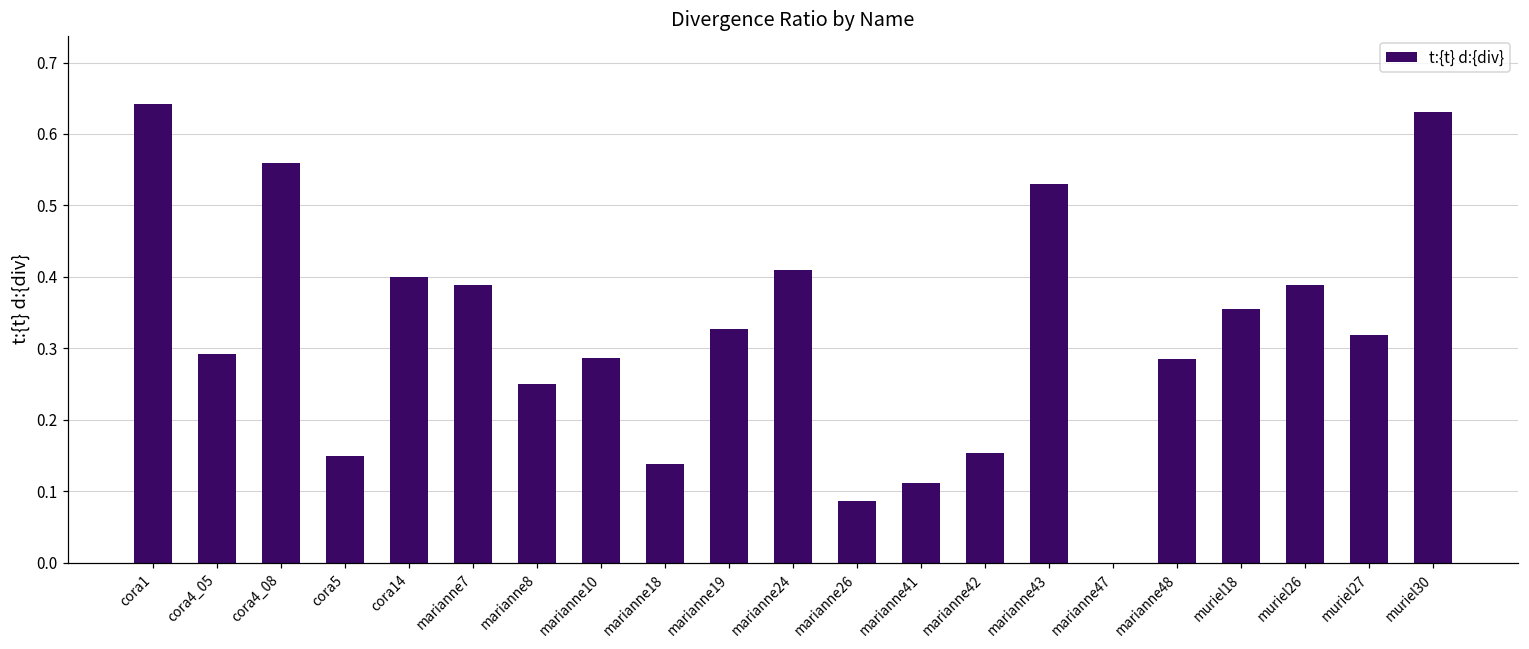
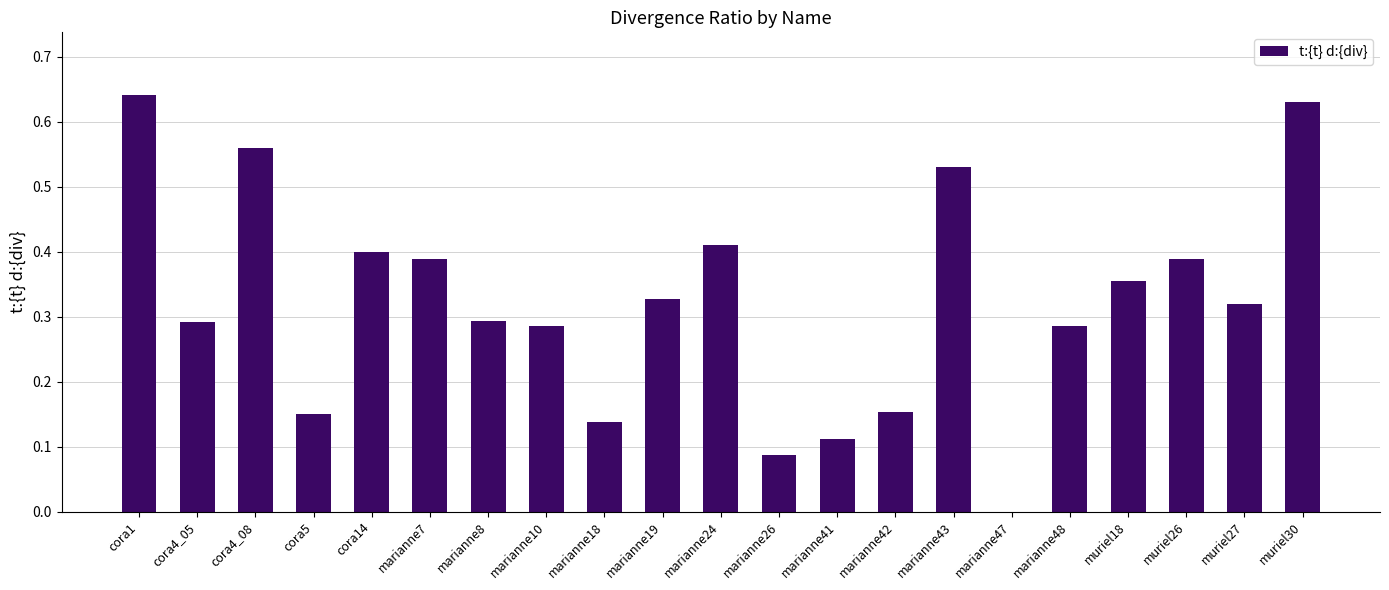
  {
    "cora1": 0.64,
    "cora4_05": 0.29,
    "cora4_08": 0.56,
    "cora5": 0.15,
    "cora14": 0.40,
    "marianne7": 0.39,
-   "marianne8": 0.25,
+   "marianne8": 0.29,
    "marianne10": 0.29,
    "marianne18": 0.14,
    "marianne19": 0.33,
    "marianne24": 0.41,
    "marianne26": 0.09,
    "marianne41": 0.11,
    "marianne42": 0.15,
    "marianne43": 0.53,
    "marianne47": 0.00,
    "marianne48": 0.29,
    "muriel18": 0.36,
    "muriel26": 0.39,
    "muriel27": 0.32,
    "muriel30": 0.63
  }
